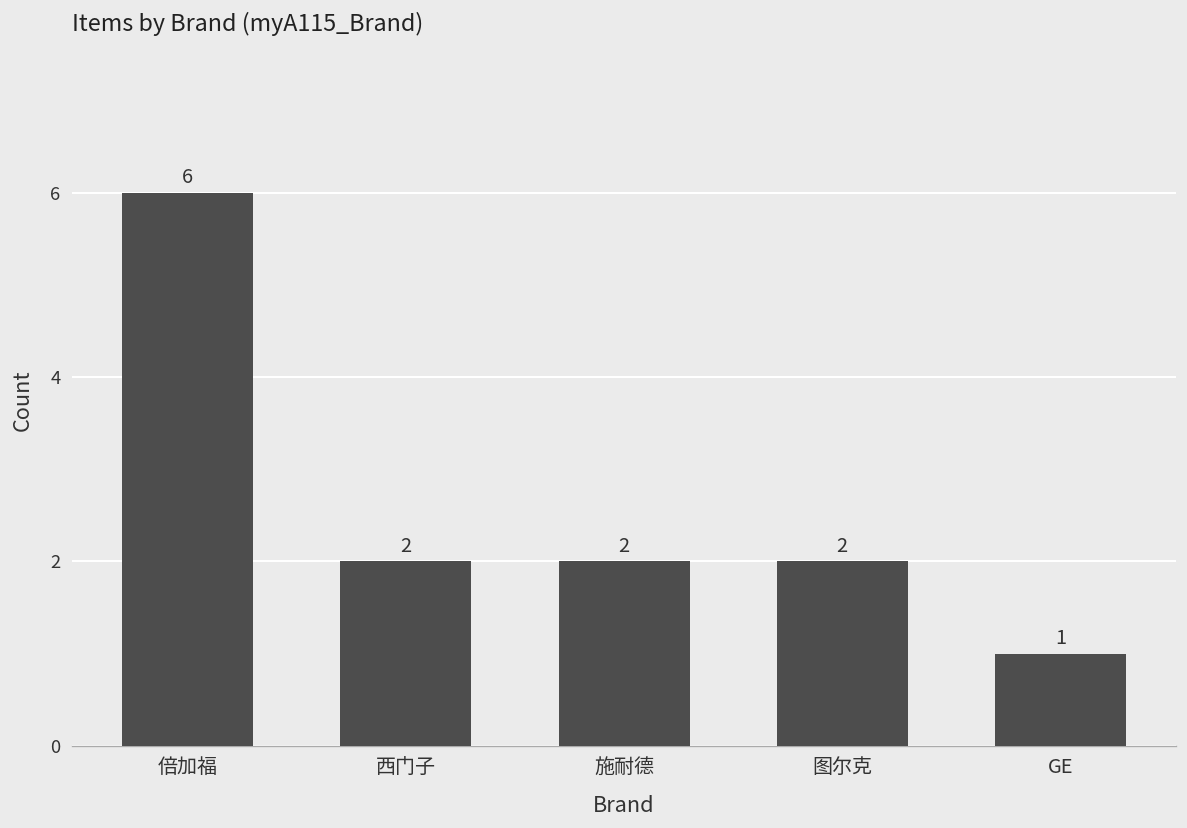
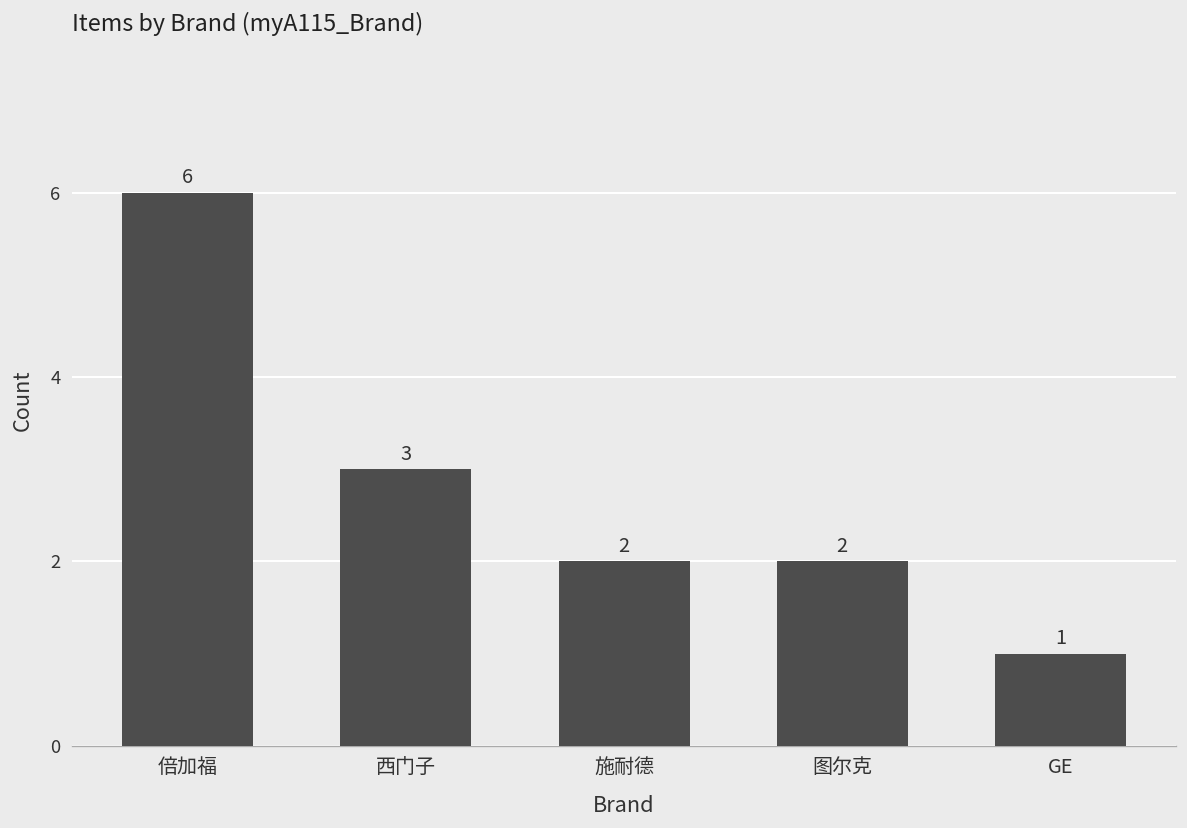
  {
    "倍加福": 6,
-   "西门子": 2,
+   "西门子": 3,
    "施耐德": 2,
    "图尔克": 2,
    "GE": 1
  }
